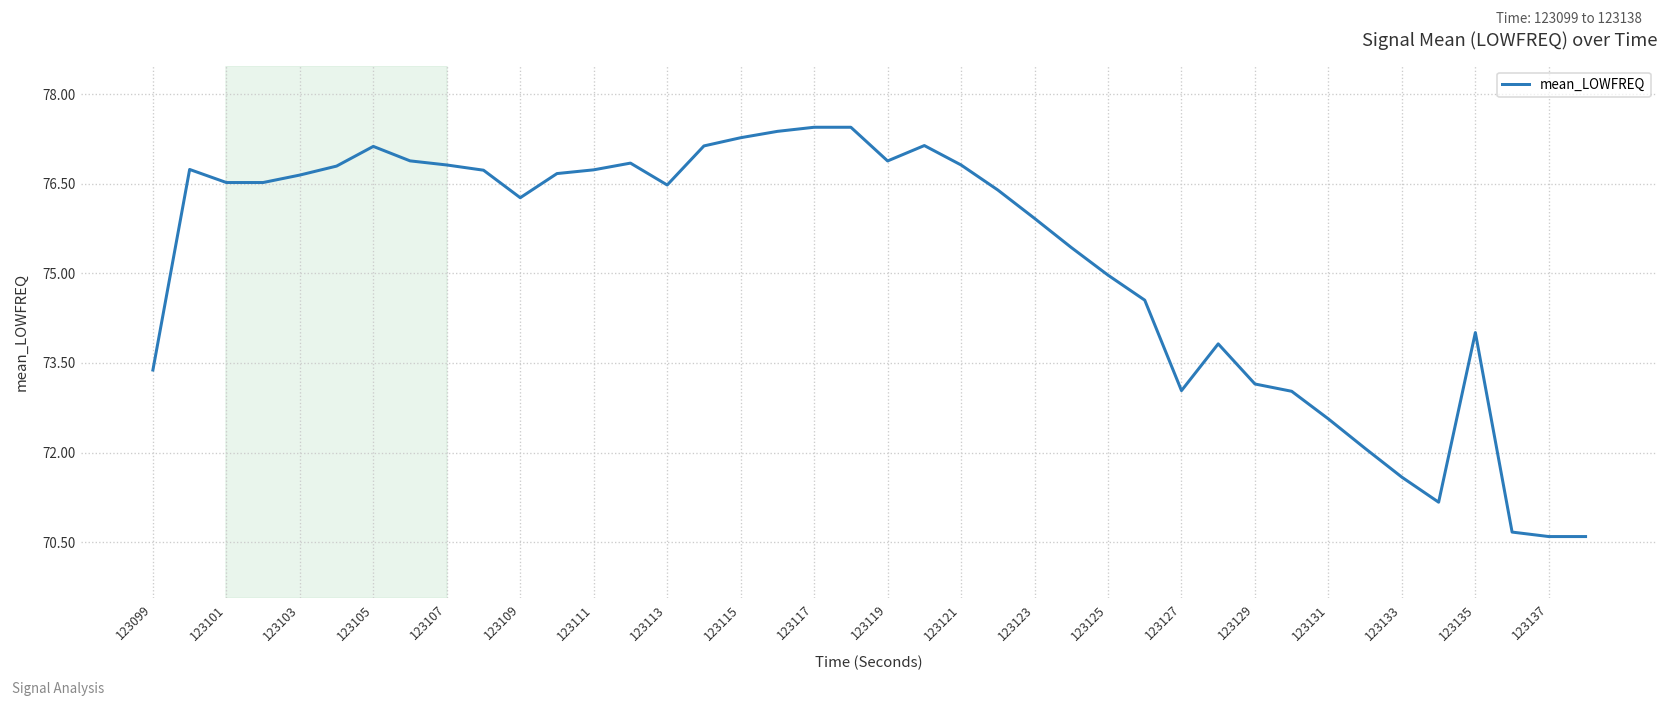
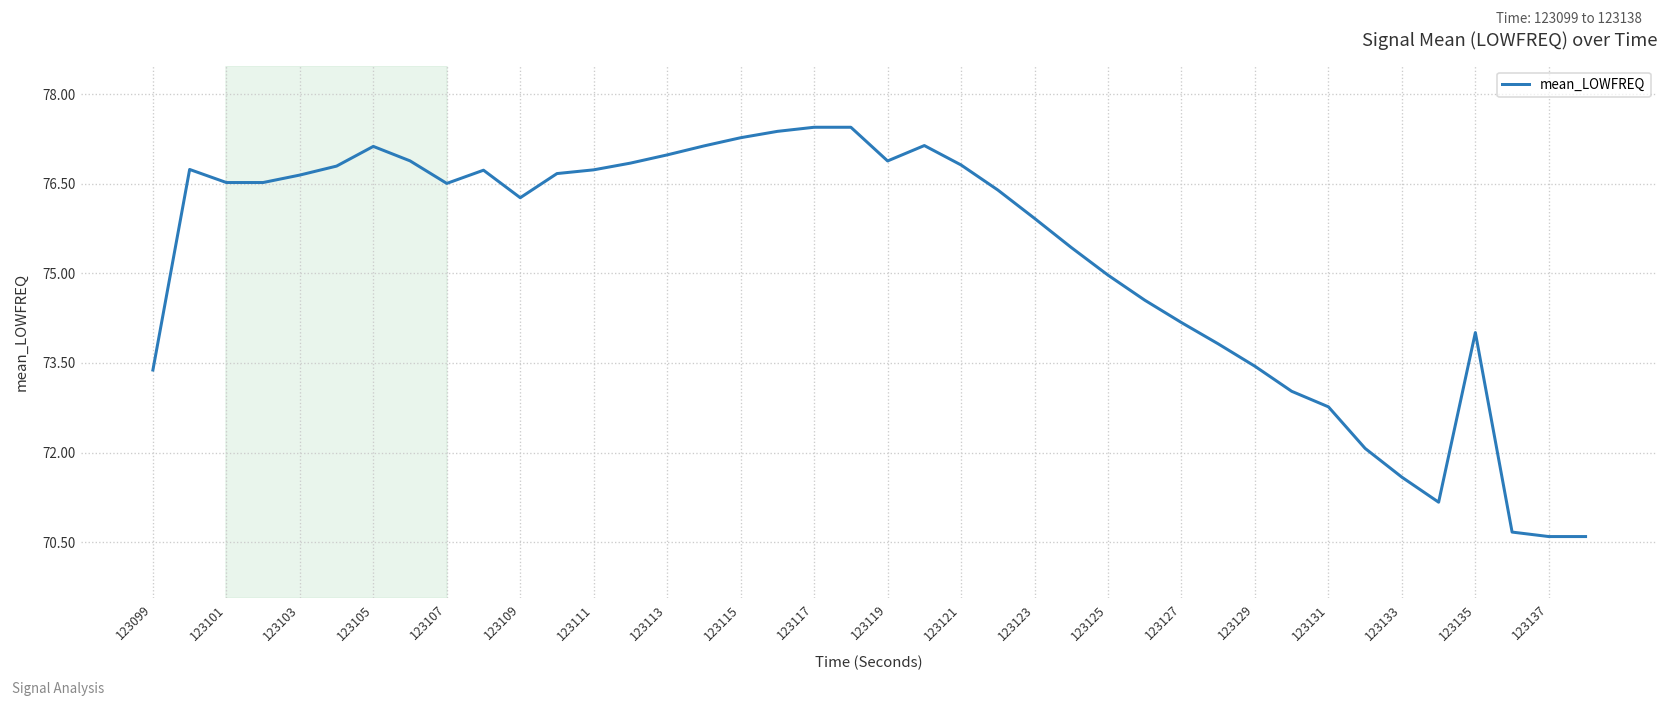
  {
    "123099": 73.4,
    "123101": 76.5,
    "123103": 76.6,
    "123105": 77.1,
-   "123107": 76.8,
+   "123107": 76.5,
    "123109": 76.3,
    "123111": 76.7,
-   "123113": 76.5,
+   "123113": 77.0,
    "123115": 77.3,
    "123117": 77.4,
    "123119": 76.9,
    "123121": 76.8,
    "123123": 75.9,
    "123125": 75.0,
-   "123127": 73.0,
-   "123129": 73.1,
-   "123131": 72.6,
+   "123127": 74.2,
+   "123129": 73.4,
+   "123131": 72.8,
    "123133": 71.6,
    "123135": 74.0,
    "123137": 70.6
  }
